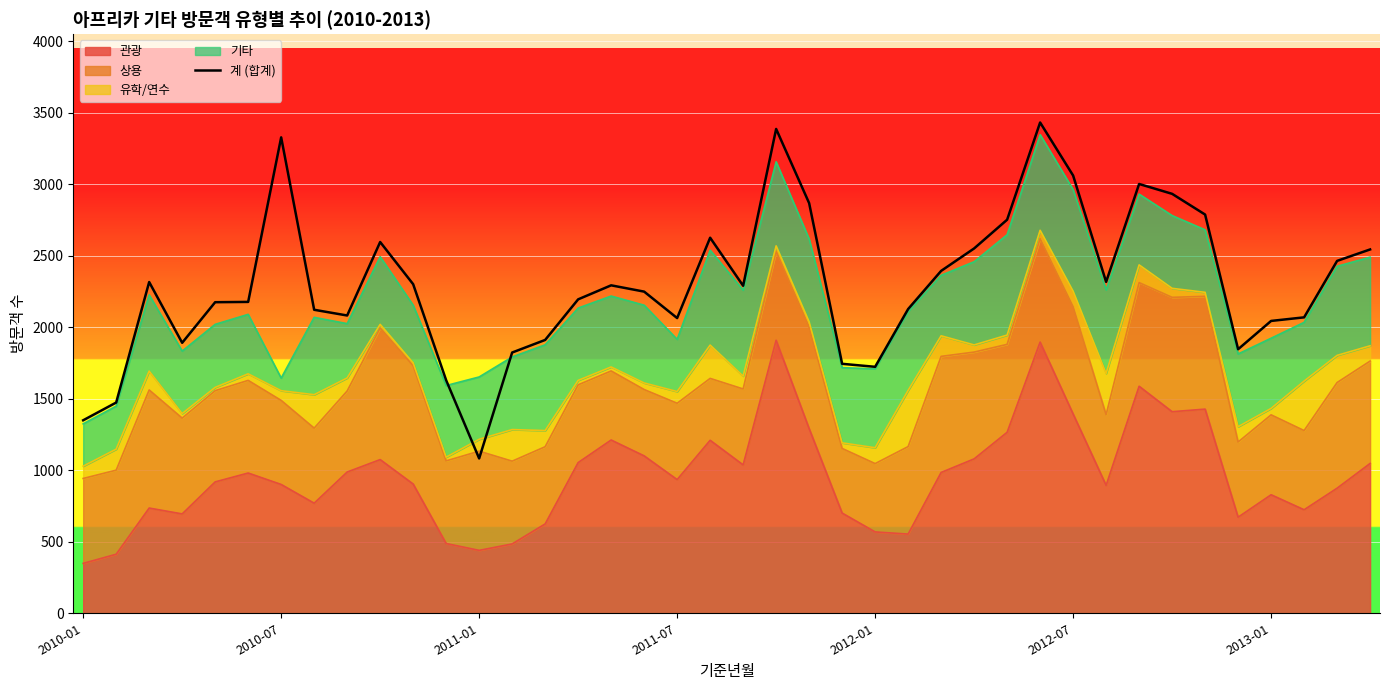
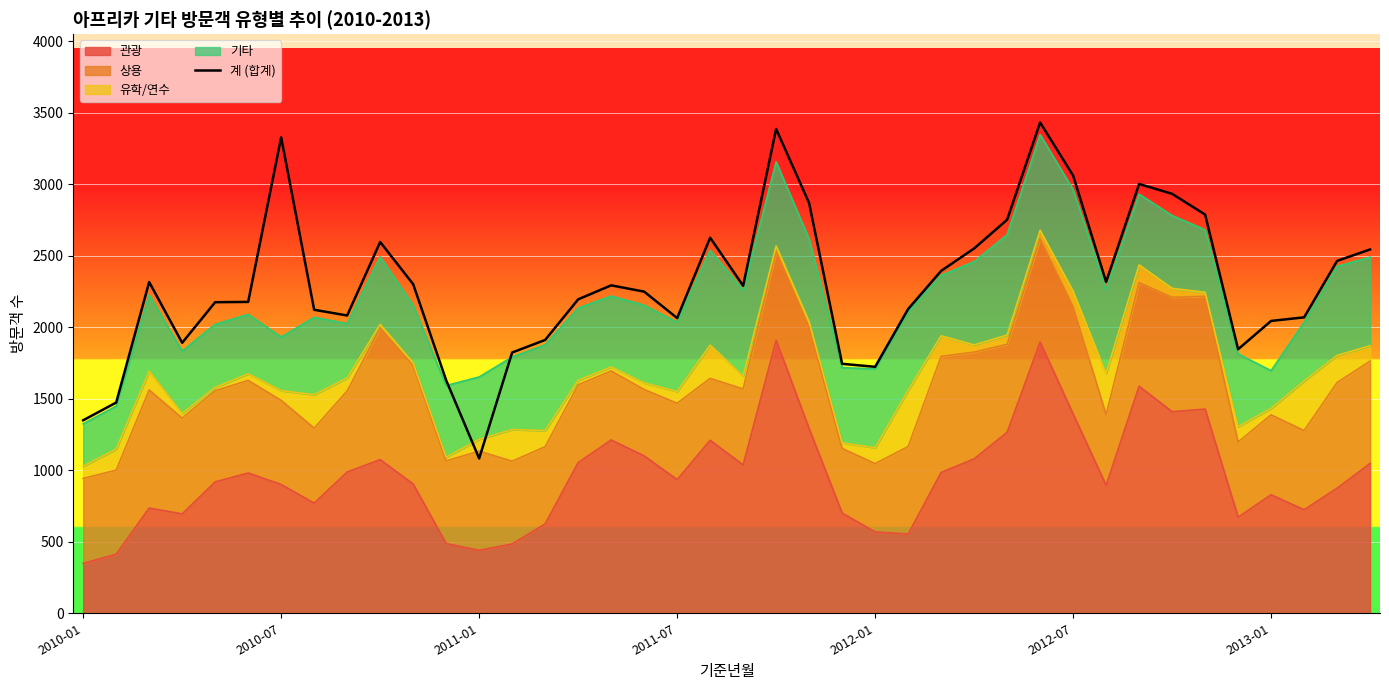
  {
    "유학/연수": {
      "2010-01": 90,
      "2010-07": 70,
      "2011-01": 80,
      "2011-07": 80,
      "2012-01": 110,
      "2012-07": 110,
      "2013-01": 50
    },
    "기타": {
      "2010-01": 300,
-     "2010-07": 90,
+     "2010-07": 380,
      "2011-01": 440,
-     "2011-07": 370,
+     "2011-07": 490,
      "2012-07": 710,
-     "2013-01": 490
+     "2013-01": 260
    },
    "계 (합계)": {
      "2010-01": 1350,
      "2010-07": 3330,
      "2011-01": 1080,
      "2011-07": 2070,
      "2012-07": 3060,
      "2013-01": 2050
    }
  }
